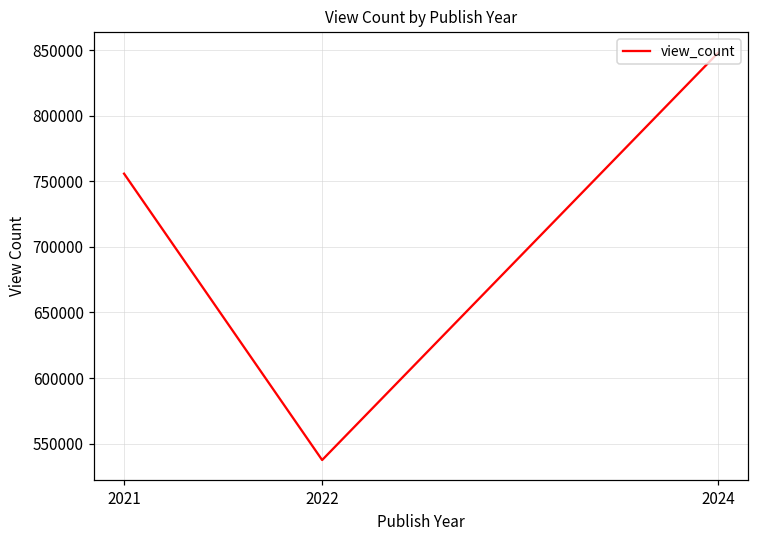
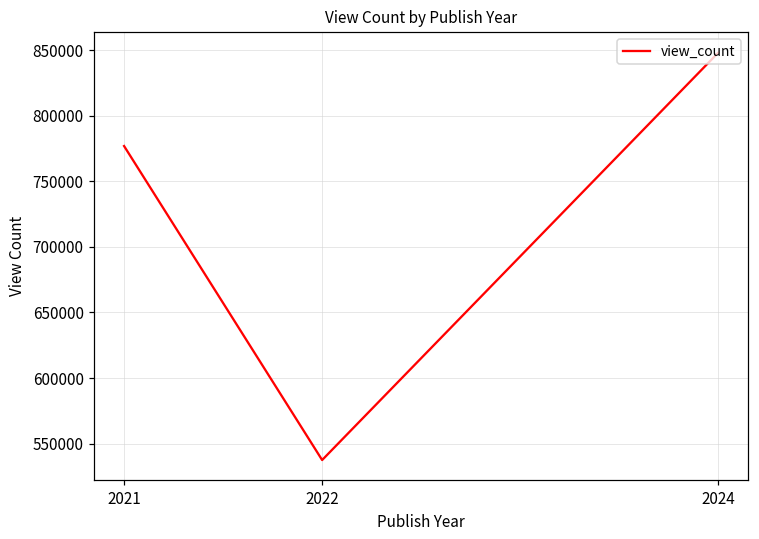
  {
-   "2021": 756000,
+   "2021": 777000,
    "2022": 537000
  }
